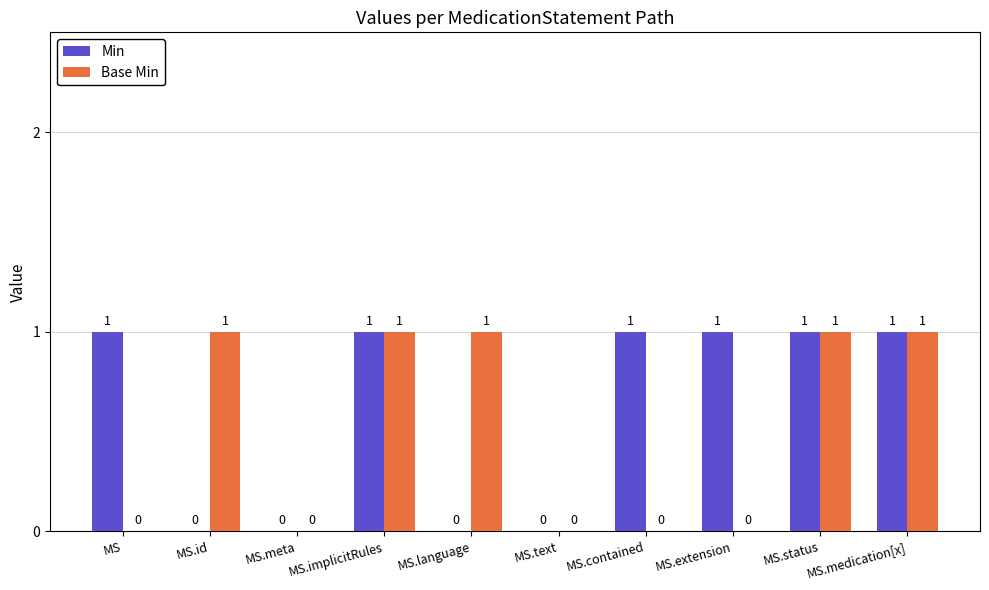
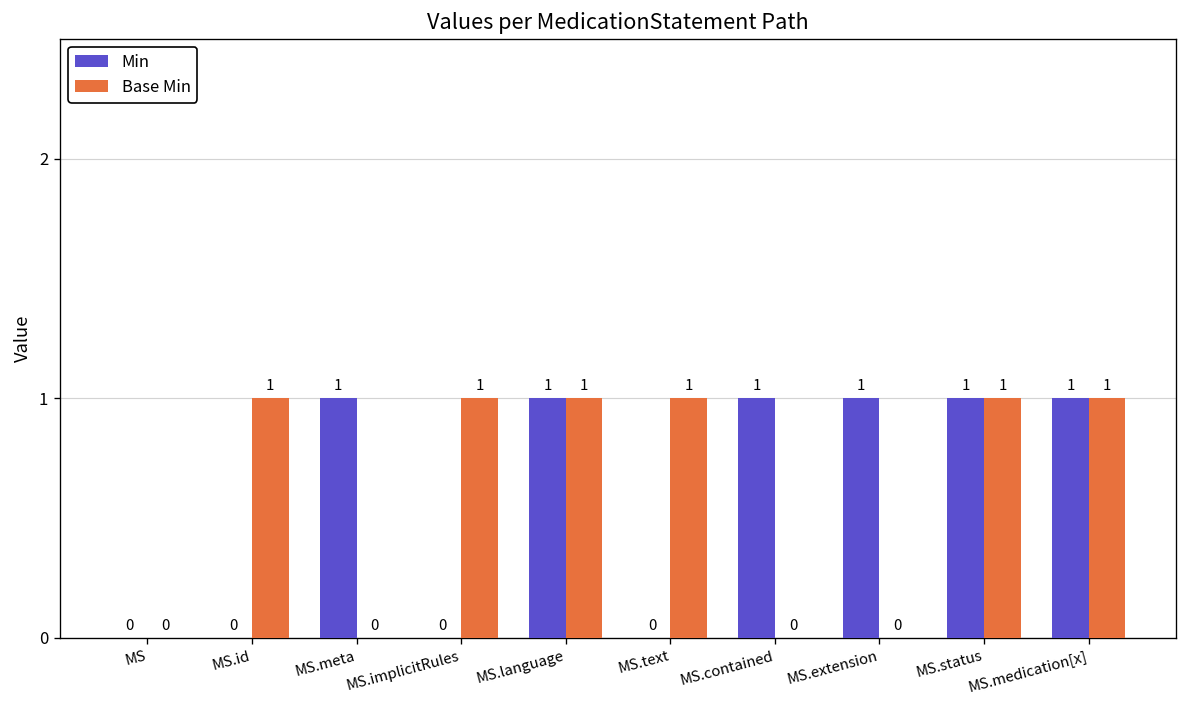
  {
    "Min": {
-     "MS": 1,
+     "MS": 0,
      "MS.id": 0,
-     "MS.meta": 0,
-     "MS.implicitRules": 1,
-     "MS.language": 0,
+     "MS.meta": 1,
+     "MS.implicitRules": 0,
+     "MS.language": 1,
      "MS.text": 0,
      "MS.contained": 1,
      "MS.extension": 1,
      "MS.status": 1,
      "MS.medication[x]": 1
    },
    "Base Min": {
      "MS": 0,
      "MS.id": 1,
      "MS.meta": 0,
      "MS.implicitRules": 1,
      "MS.language": 1,
-     "MS.text": 0,
+     "MS.text": 1,
      "MS.contained": 0,
      "MS.extension": 0,
      "MS.status": 1,
      "MS.medication[x]": 1
    }
  }
